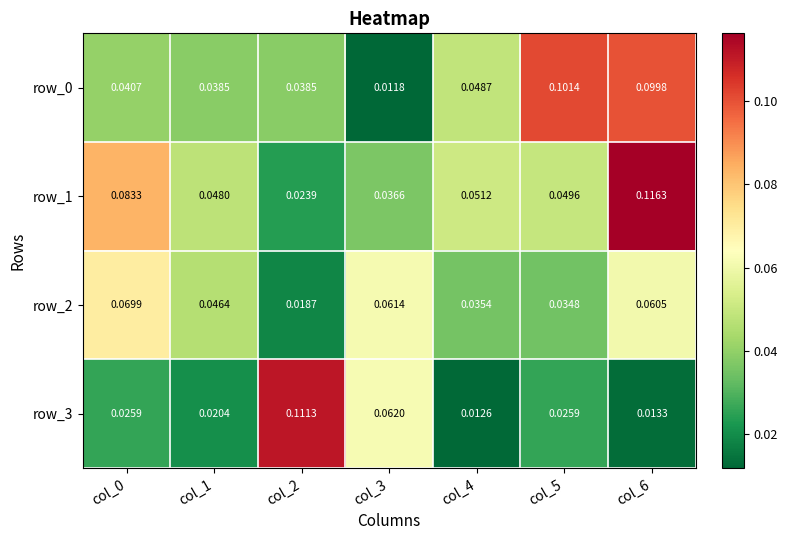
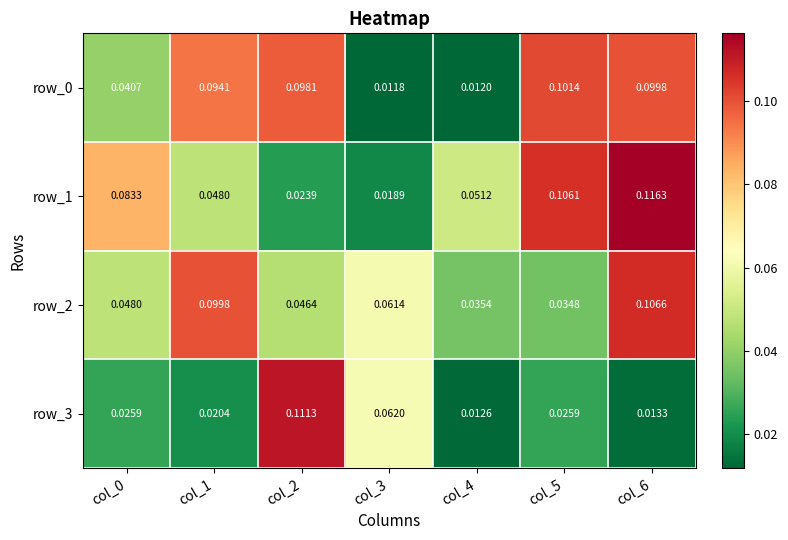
  {
    "row_0": {
      "col_0": 0.0407,
-     "col_1": 0.0385,
-     "col_2": 0.0385,
+     "col_1": 0.0941,
+     "col_2": 0.0981,
      "col_3": 0.0118,
-     "col_4": 0.0487,
+     "col_4": 0.0120,
      "col_5": 0.1014,
      "col_6": 0.0998
    },
    "row_1": {
      "col_0": 0.0833,
      "col_1": 0.0480,
      "col_2": 0.0239,
-     "col_3": 0.0366,
+     "col_3": 0.0189,
      "col_4": 0.0512,
-     "col_5": 0.0496,
+     "col_5": 0.1061,
      "col_6": 0.1163
    },
    "row_2": {
-     "col_0": 0.0699,
-     "col_1": 0.0464,
-     "col_2": 0.0187,
+     "col_0": 0.0480,
+     "col_1": 0.0998,
+     "col_2": 0.0464,
      "col_3": 0.0614,
      "col_4": 0.0354,
      "col_5": 0.0348,
-     "col_6": 0.0605
+     "col_6": 0.1066
    },
    "row_3": {
      "col_0": 0.0259,
      "col_1": 0.0204,
      "col_2": 0.1113,
      "col_3": 0.0620,
      "col_4": 0.0126,
      "col_5": 0.0259,
      "col_6": 0.0133
    }
  }
